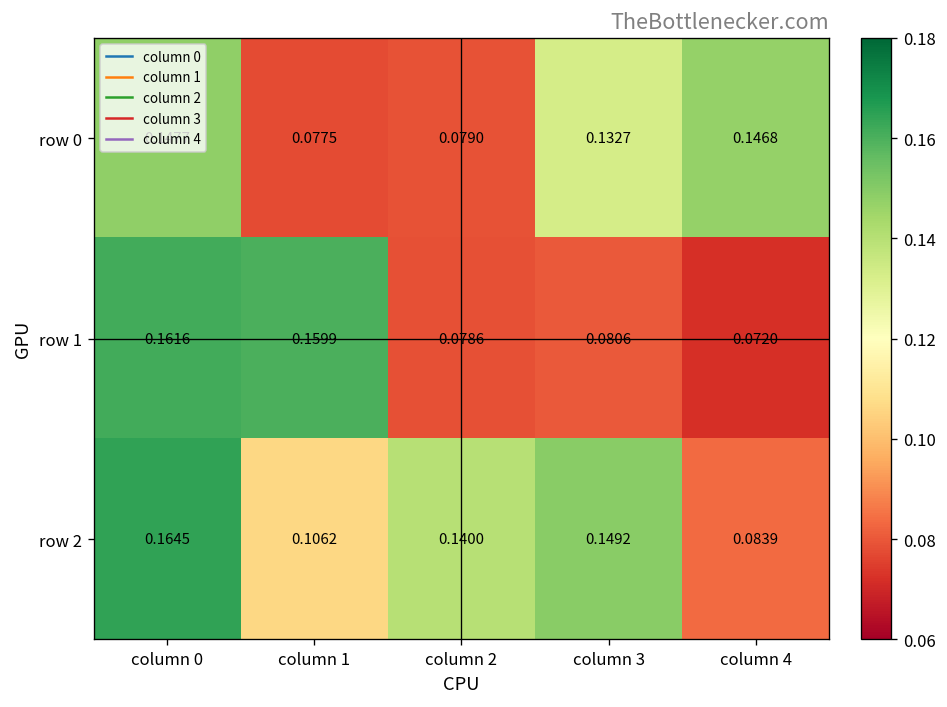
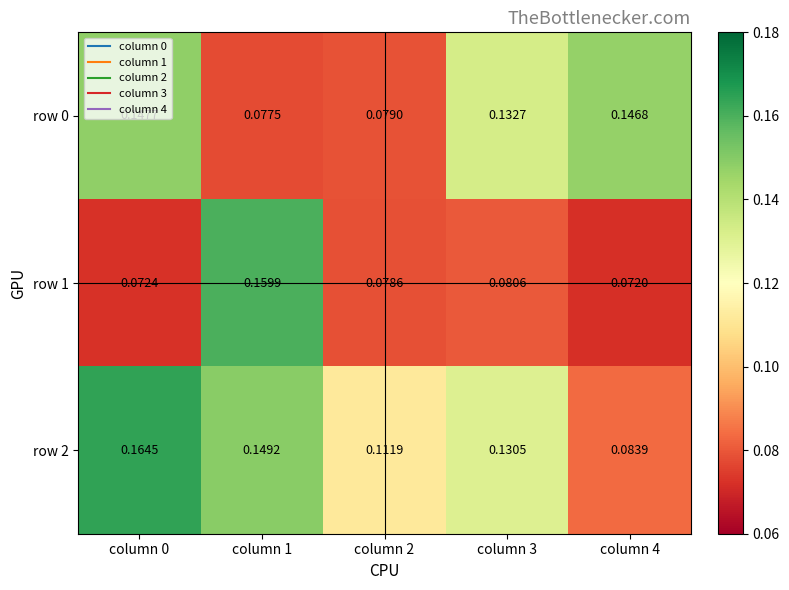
  {
    "row 0": {
      "column 1": 0.0775,
      "column 2": 0.0790,
      "column 3": 0.1327,
      "column 4": 0.1468
    },
    "row 1": {
-     "column 0": 0.1616,
+     "column 0": 0.0724,
      "column 1": 0.1599,
      "column 2": 0.0786,
      "column 3": 0.0806,
      "column 4": 0.0720
    },
    "row 2": {
      "column 0": 0.1645,
-     "column 1": 0.1062,
-     "column 2": 0.1400,
-     "column 3": 0.1492,
+     "column 1": 0.1492,
+     "column 2": 0.1119,
+     "column 3": 0.1305,
      "column 4": 0.0839
    }
  }
